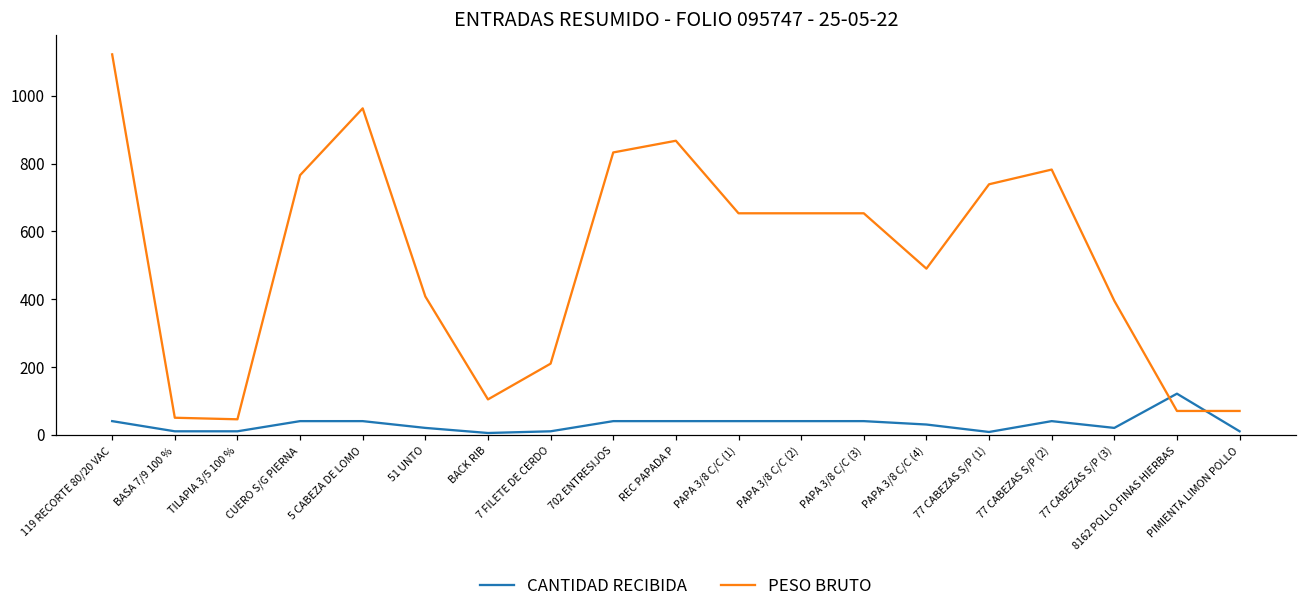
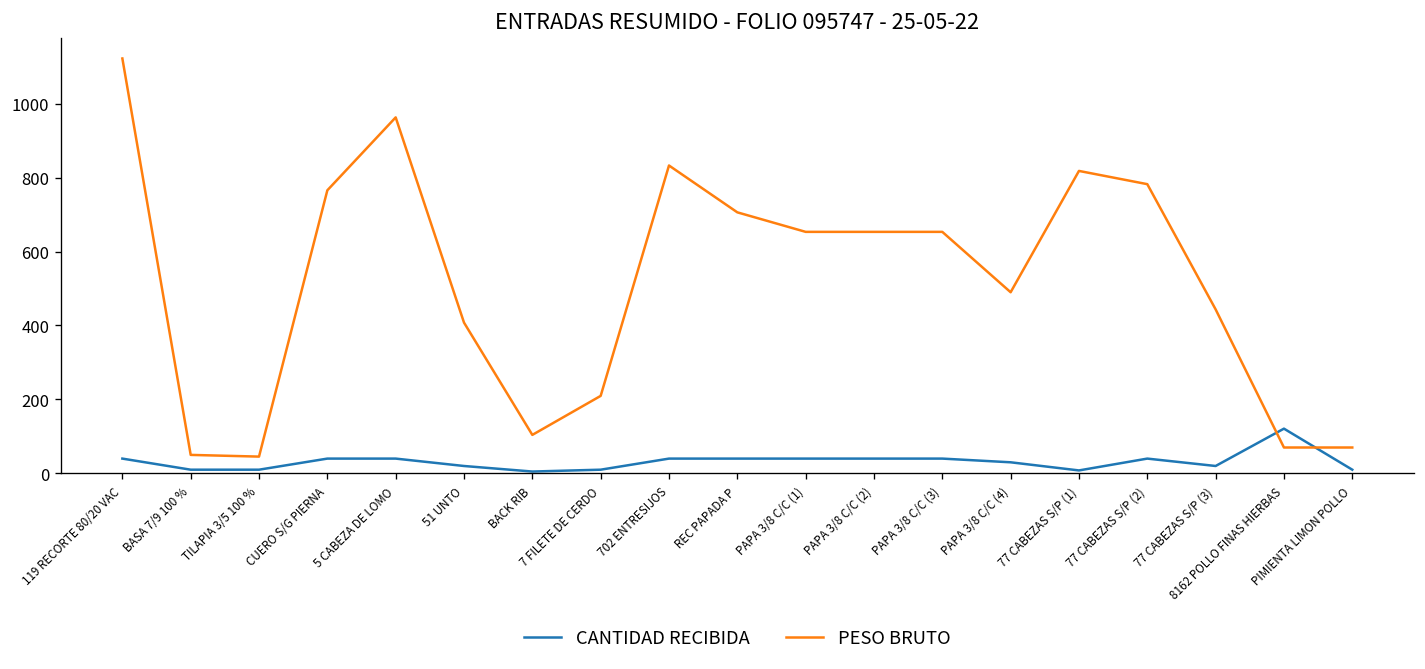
  {
    "CANTIDAD RECIBIDA": {
      "119 RECORTE 80/20 VAC": 40,
      "BASA 7/9 100 %": 10,
      "TILAPIA 3/5 100 %": 10,
      "CUERO S/G PIERNA": 40,
      "5 CABEZA DE LOMO": 40,
      "51 UNTO": 20,
      "BACK RIB": 10,
      "7 FILETE DE CERDO": 10,
      "702 ENTRESIJOS": 40,
      "REC PAPADA P": 40,
      "PAPA 3/8 C/C (1)": 40,
      "PAPA 3/8 C/C (2)": 40,
      "PAPA 3/8 C/C (3)": 40,
      "PAPA 3/8 C/C (4)": 30,
      "77 CABEZAS S/P (1)": 10,
      "77 CABEZAS S/P (2)": 40,
      "77 CABEZAS S/P (3)": 20,
      "8162 POLLO FINAS HIERBAS": 120,
      "PIMIENTA LIMON POLLO": 10
    },
    "PESO BRUTO": {
      "119 RECORTE 80/20 VAC": 1120,
      "BASA 7/9 100 %": 50,
      "TILAPIA 3/5 100 %": 50,
      "CUERO S/G PIERNA": 770,
      "5 CABEZA DE LOMO": 960,
      "51 UNTO": 410,
      "BACK RIB": 100,
      "7 FILETE DE CERDO": 210,
      "702 ENTRESIJOS": 830,
-     "REC PAPADA P": 870,
+     "REC PAPADA P": 710,
      "PAPA 3/8 C/C (1)": 650,
      "PAPA 3/8 C/C (2)": 650,
      "PAPA 3/8 C/C (3)": 650,
      "PAPA 3/8 C/C (4)": 490,
-     "77 CABEZAS S/P (1)": 740,
+     "77 CABEZAS S/P (1)": 820,
      "77 CABEZAS S/P (2)": 780,
-     "77 CABEZAS S/P (3)": 400,
+     "77 CABEZAS S/P (3)": 440,
      "8162 POLLO FINAS HIERBAS": 70,
      "PIMIENTA LIMON POLLO": 70
    }
  }
